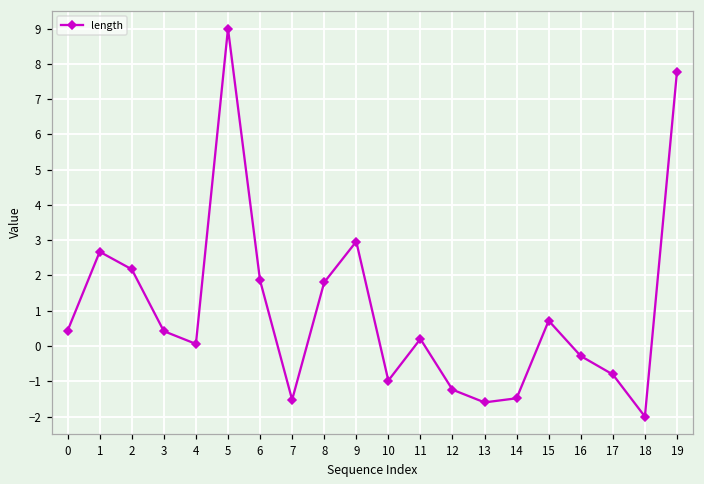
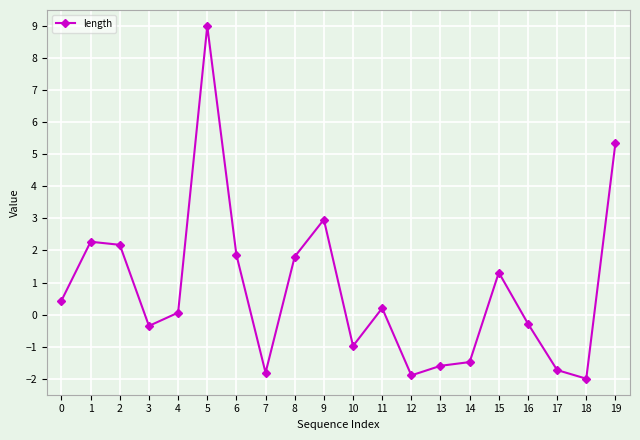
  {
    "0": 0.4,
-   "1": 2.7,
+   "1": 2.3,
    "2": 2.2,
-   "3": 0.4,
+   "3": -0.4,
    "4": 0.1,
    "5": 9.0,
    "6": 1.9,
-   "7": -1.5,
+   "7": -1.8,
    "8": 1.8,
    "9": 3.0,
    "10": -1.0,
    "11": 0.2,
-   "12": -1.2,
+   "12": -1.9,
    "13": -1.6,
    "14": -1.5,
-   "15": 0.7,
+   "15": 1.3,
    "16": -0.3,
-   "17": -0.8,
+   "17": -1.7,
    "18": -2.0,
-   "19": 7.8
+   "19": 5.3
  }
